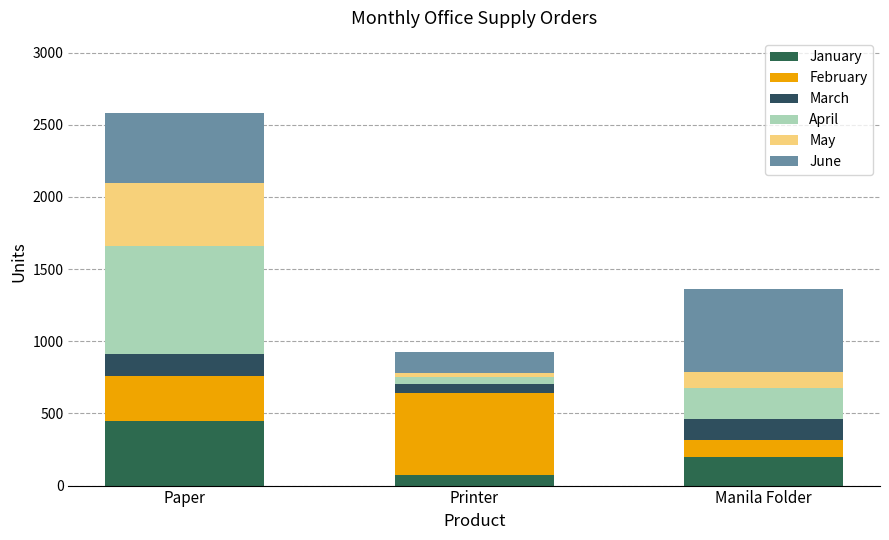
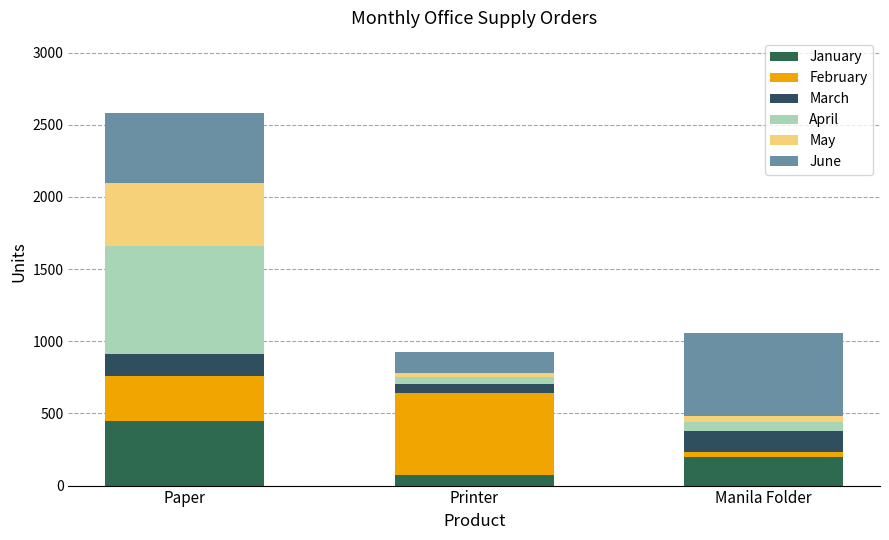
  {
    "February": {
      "Paper": 310,
      "Printer": 560,
-     "Manila Folder": 120
+     "Manila Folder": 30
    },
    "April": {
      "Paper": 750,
      "Printer": 50,
-     "Manila Folder": 210
+     "Manila Folder": 70
    },
    "May": {
      "Paper": 440,
      "Printer": 20,
-     "Manila Folder": 120
+     "Manila Folder": 50
    },
    "June": {
      "Paper": 490,
      "Printer": 150,
      "Manila Folder": 580
    }
  }
